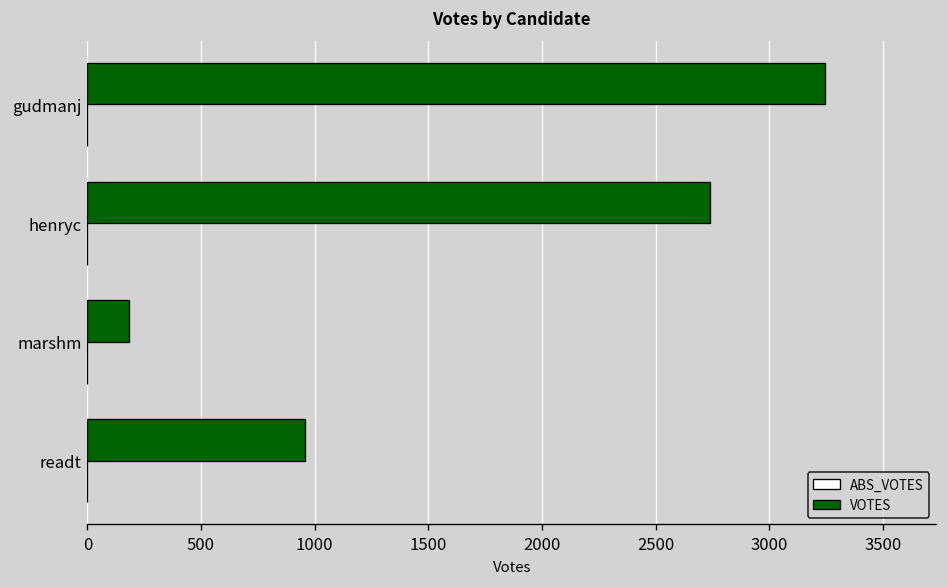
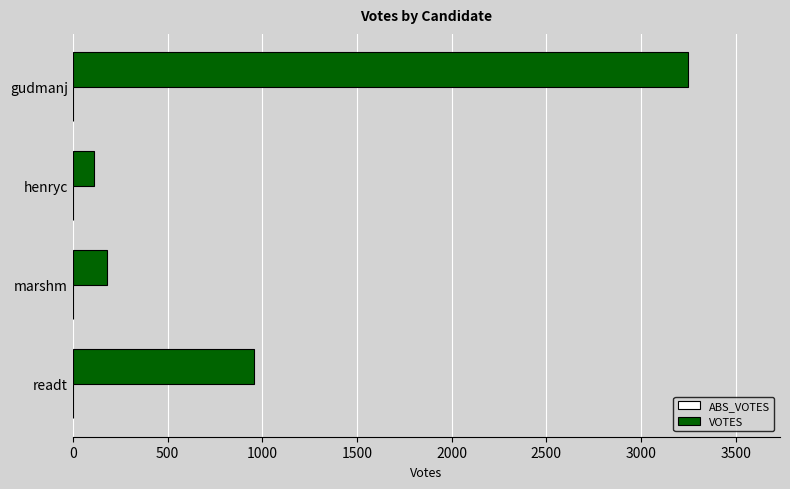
  {
    "ABS_VOTES": {
      "gudmanj": 0,
      "henryc": 0,
      "marshm": 0,
      "readt": 0
    },
    "VOTES": {
      "gudmanj": 3250,
-     "henryc": 2740,
+     "henryc": 110,
      "marshm": 180,
      "readt": 960
    }
  }
